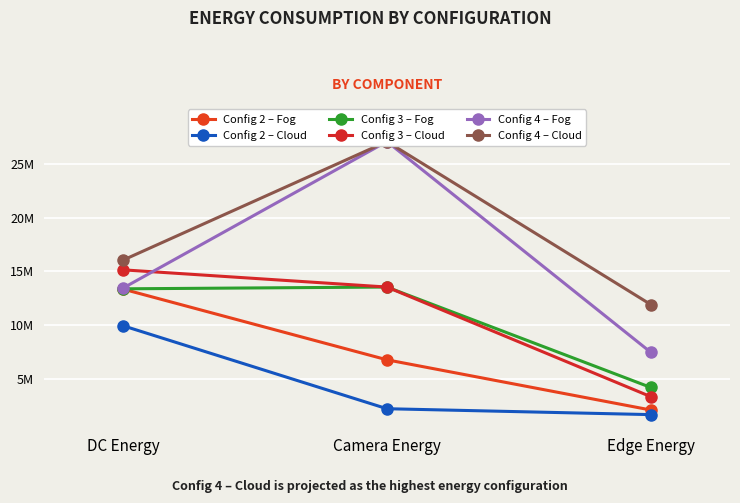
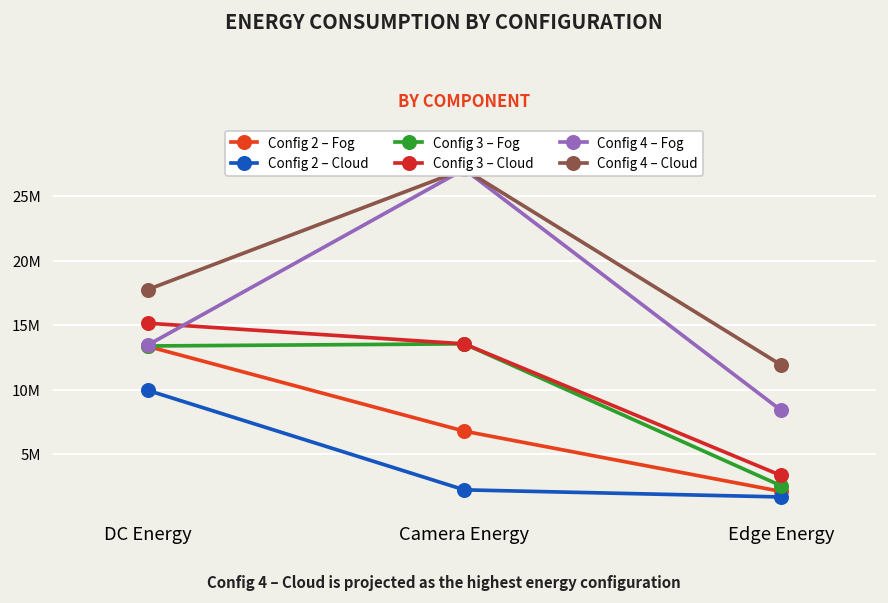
  {
    "Config 2 – Cloud": {
      "DC Energy": 9900000,
      "Camera Energy": 2200000,
      "Edge Energy": 1700000
    },
    "Config 3 – Fog": {
-     "Edge Energy": 4200000
+     "Edge Energy": 2500000
    },
    "Config 4 – Fog": {
-     "Edge Energy": 7500000
+     "Edge Energy": 8400000
    },
    "Config 4 – Cloud": {
-     "DC Energy": 16000000,
+     "DC Energy": 17700000,
      "Edge Energy": 11900000
    }
  }
